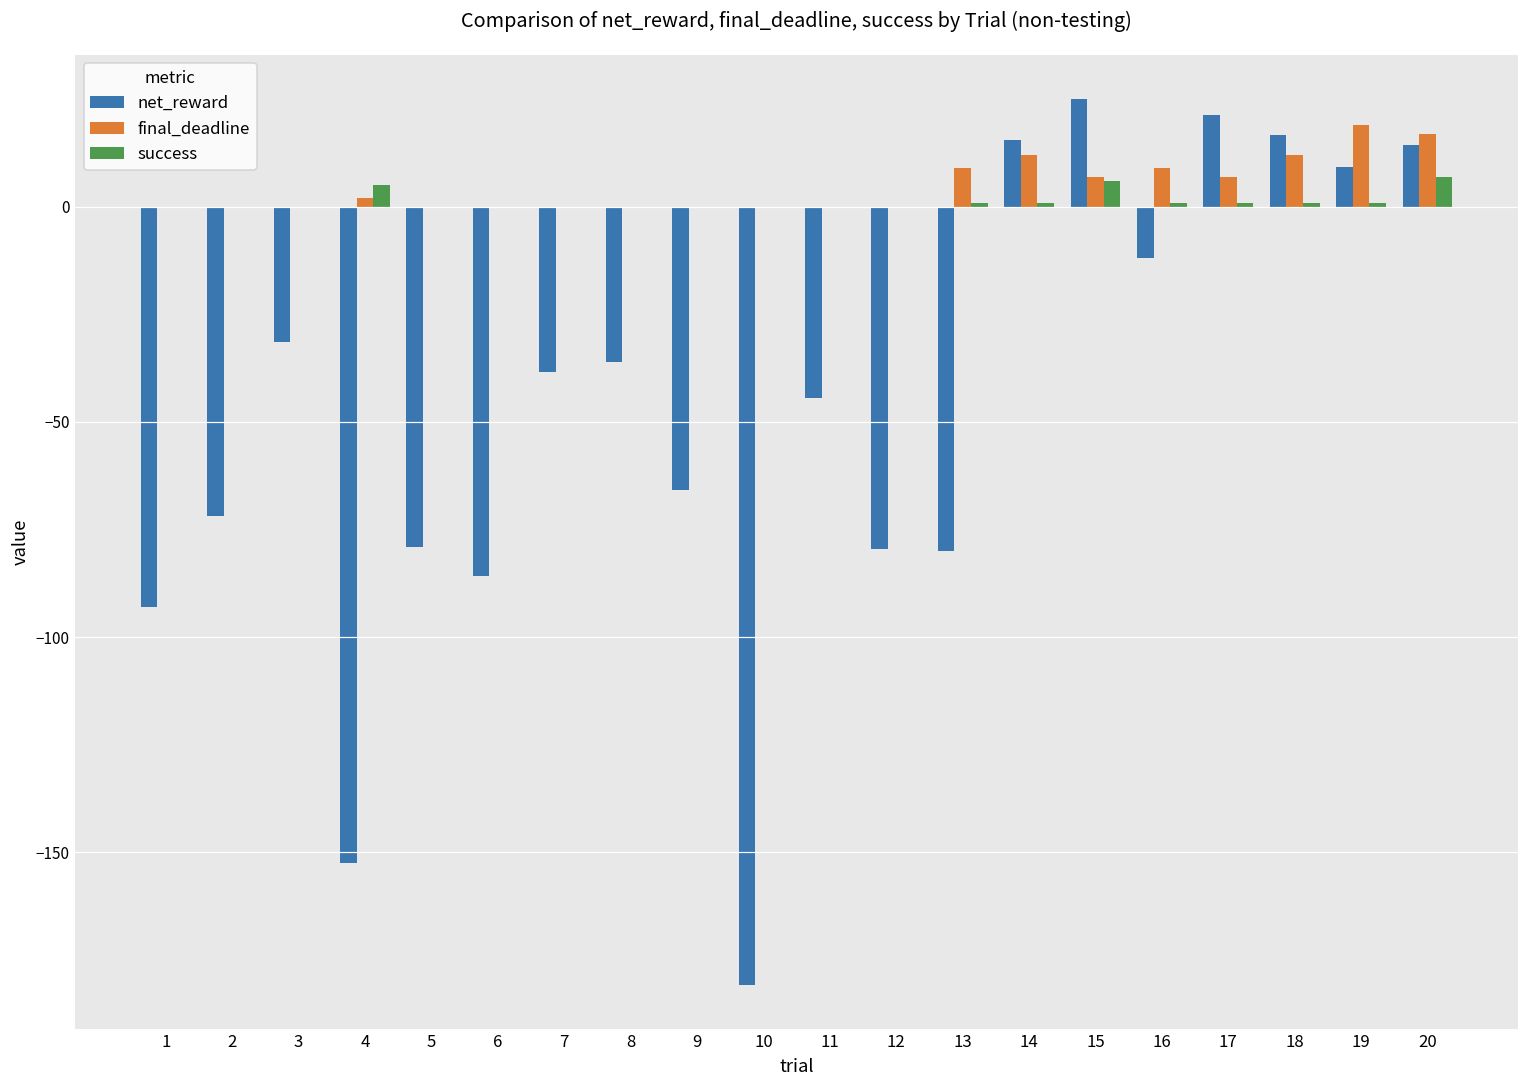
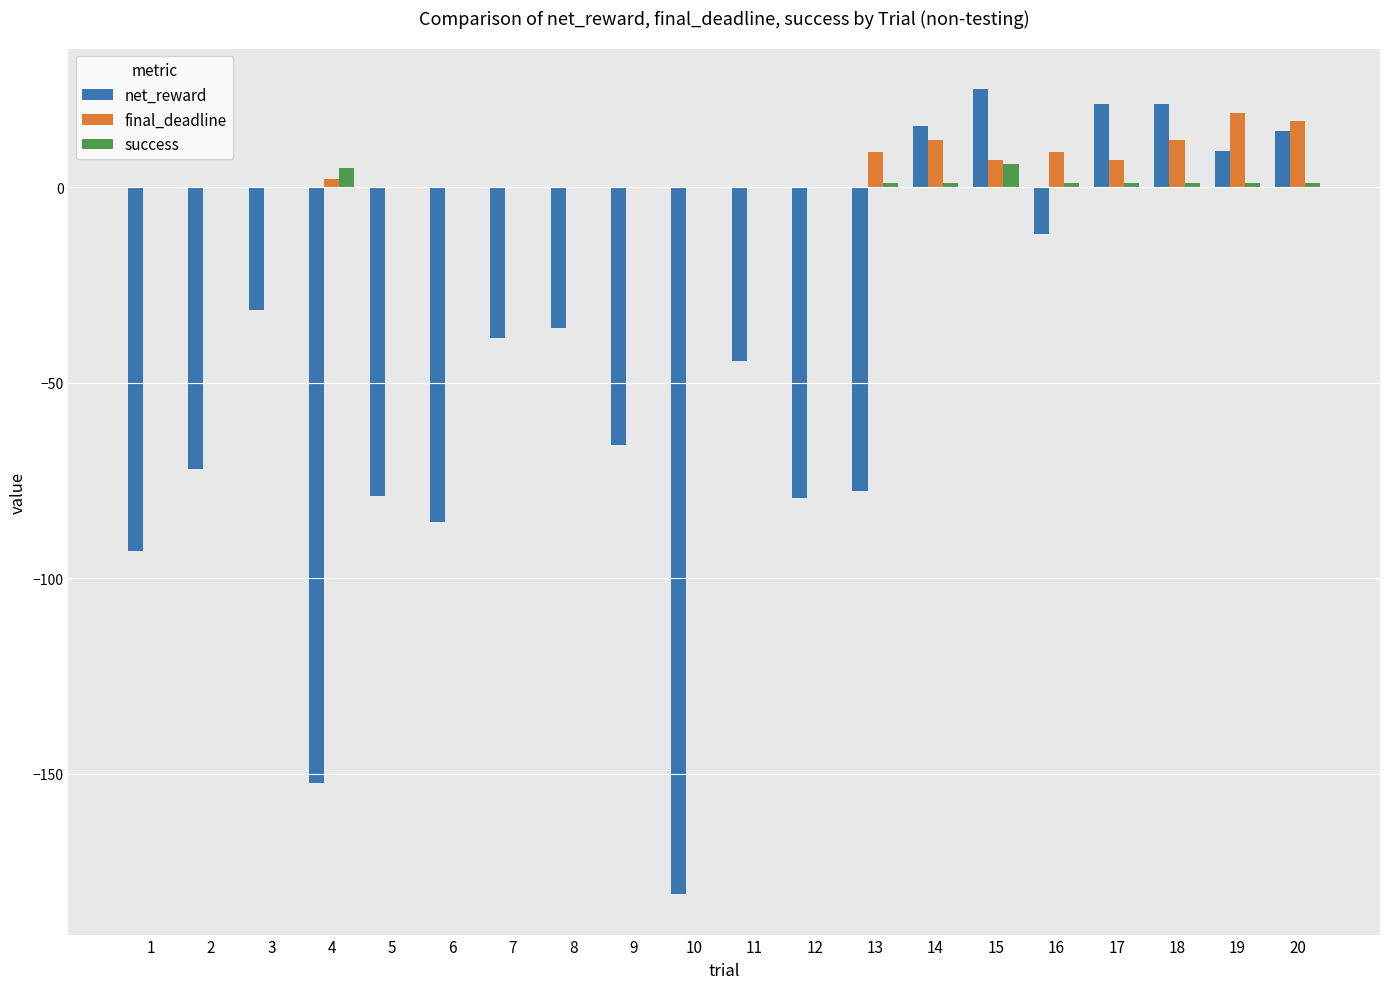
  {
    "net_reward": {
      "1": -93,
      "2": -72,
      "3": -31,
      "4": -153,
      "5": -79,
      "6": -86,
      "7": -38,
      "8": -36,
      "9": -66,
      "10": -181,
      "11": -44,
      "12": -80,
-     "13": -80,
+     "13": -78,
      "14": 16,
      "15": 25,
      "16": -12,
      "17": 21,
-     "18": 17,
+     "18": 21,
      "19": 9,
      "20": 14
    },
    "final_deadline": {
      "1": 0,
      "2": 0,
      "3": 0,
      "4": 2,
      "5": 0,
      "6": 0,
      "7": 0,
      "8": 0,
      "9": 0,
      "10": 0,
      "11": 0,
      "12": 0,
      "13": 9,
      "14": 12,
      "15": 7,
      "16": 9,
      "17": 7,
      "18": 12,
      "19": 19,
      "20": 17
    },
    "success": {
      "1": 0,
      "2": 0,
      "3": 0,
      "4": 5,
      "5": 0,
      "6": 0,
      "7": 0,
      "8": 0,
      "9": 0,
      "10": 0,
      "11": 0,
      "12": 0,
      "13": 1,
      "14": 1,
      "15": 6,
      "16": 1,
      "17": 1,
      "18": 1,
      "19": 1,
-     "20": 7
+     "20": 1
    }
  }
